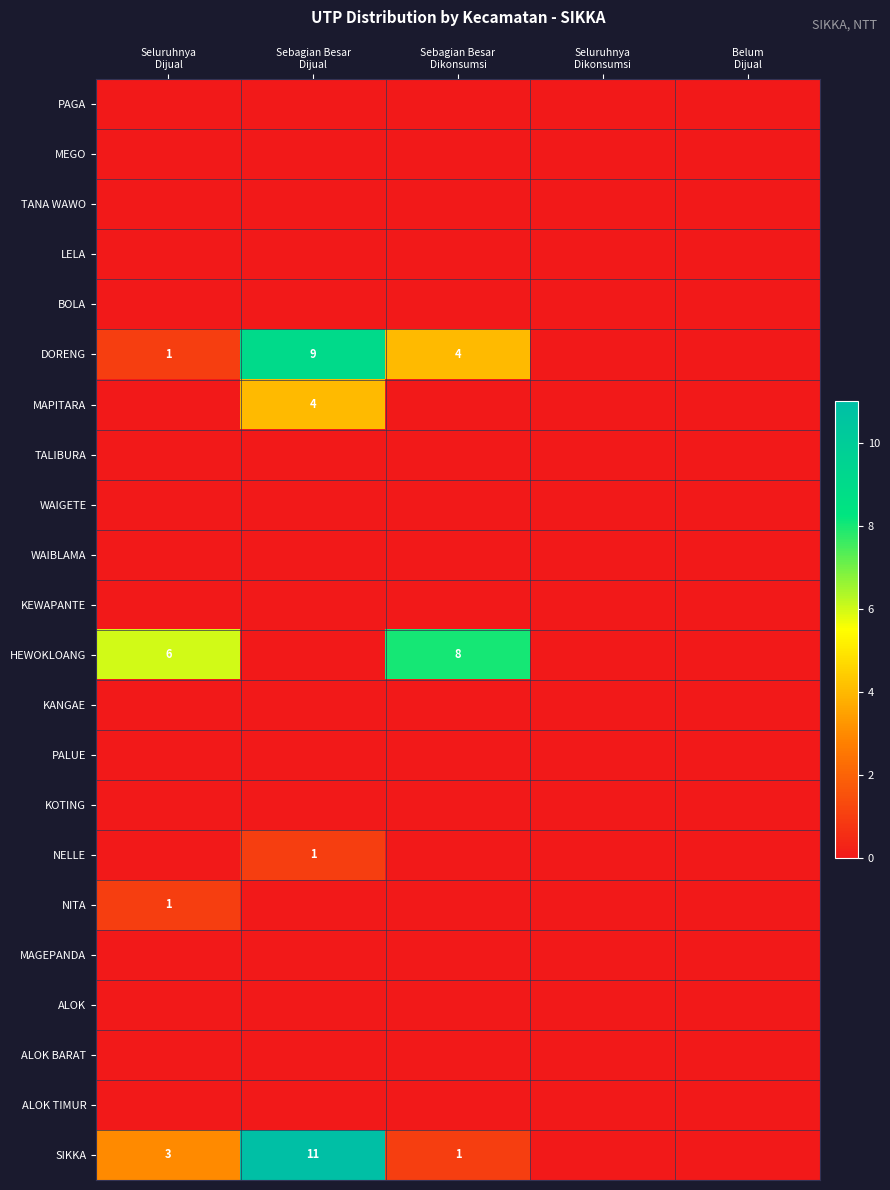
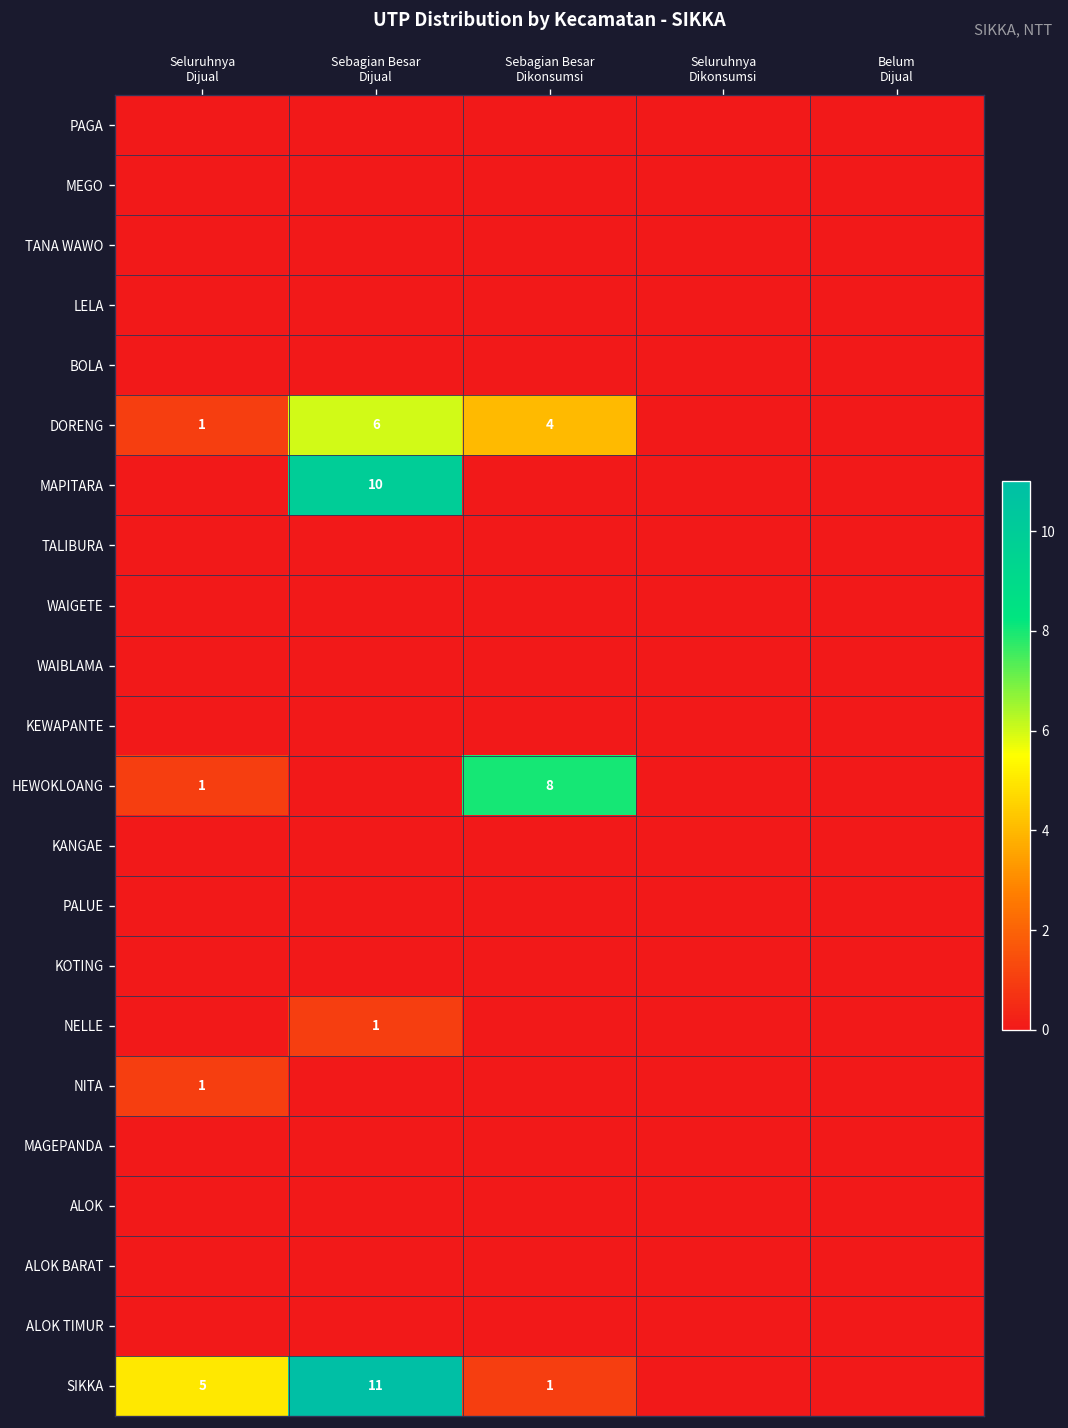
  {
    "DORENG": {
      "Seluruhnya Dijual": 1,
-     "Sebagian Besar Dijual": 9,
+     "Sebagian Besar Dijual": 6,
      "Sebagian Besar Dikonsumsi": 4
    },
    "MAPITARA": {
-     "Sebagian Besar Dijual": 4
+     "Sebagian Besar Dijual": 10
    },
    "HEWOKLOANG": {
-     "Seluruhnya Dijual": 6,
+     "Seluruhnya Dijual": 1,
      "Sebagian Besar Dikonsumsi": 8
    },
    "NELLE": {
      "Sebagian Besar Dijual": 1
    },
    "NITA": {
      "Seluruhnya Dijual": 1
    },
    "SIKKA": {
-     "Seluruhnya Dijual": 3,
+     "Seluruhnya Dijual": 5,
      "Sebagian Besar Dijual": 11,
      "Sebagian Besar Dikonsumsi": 1
    }
  }
